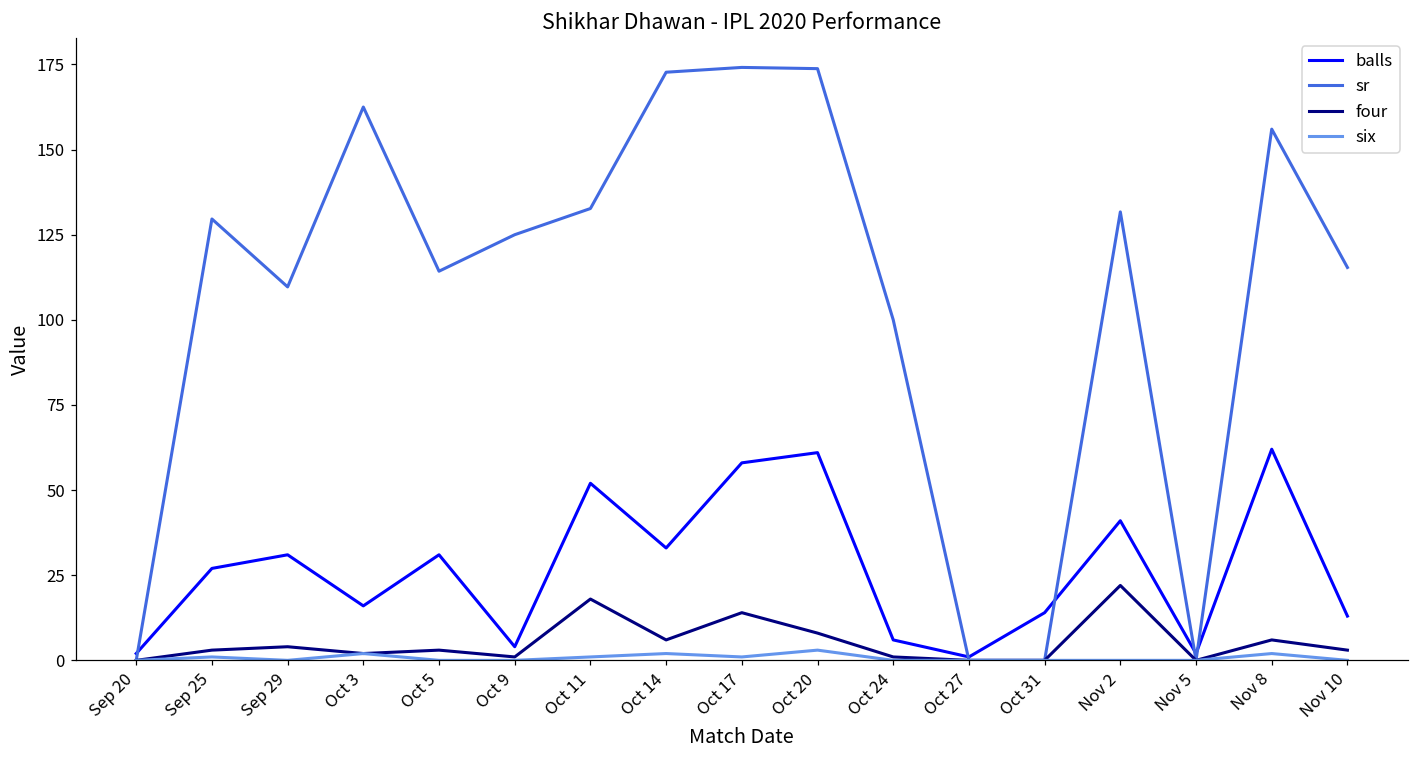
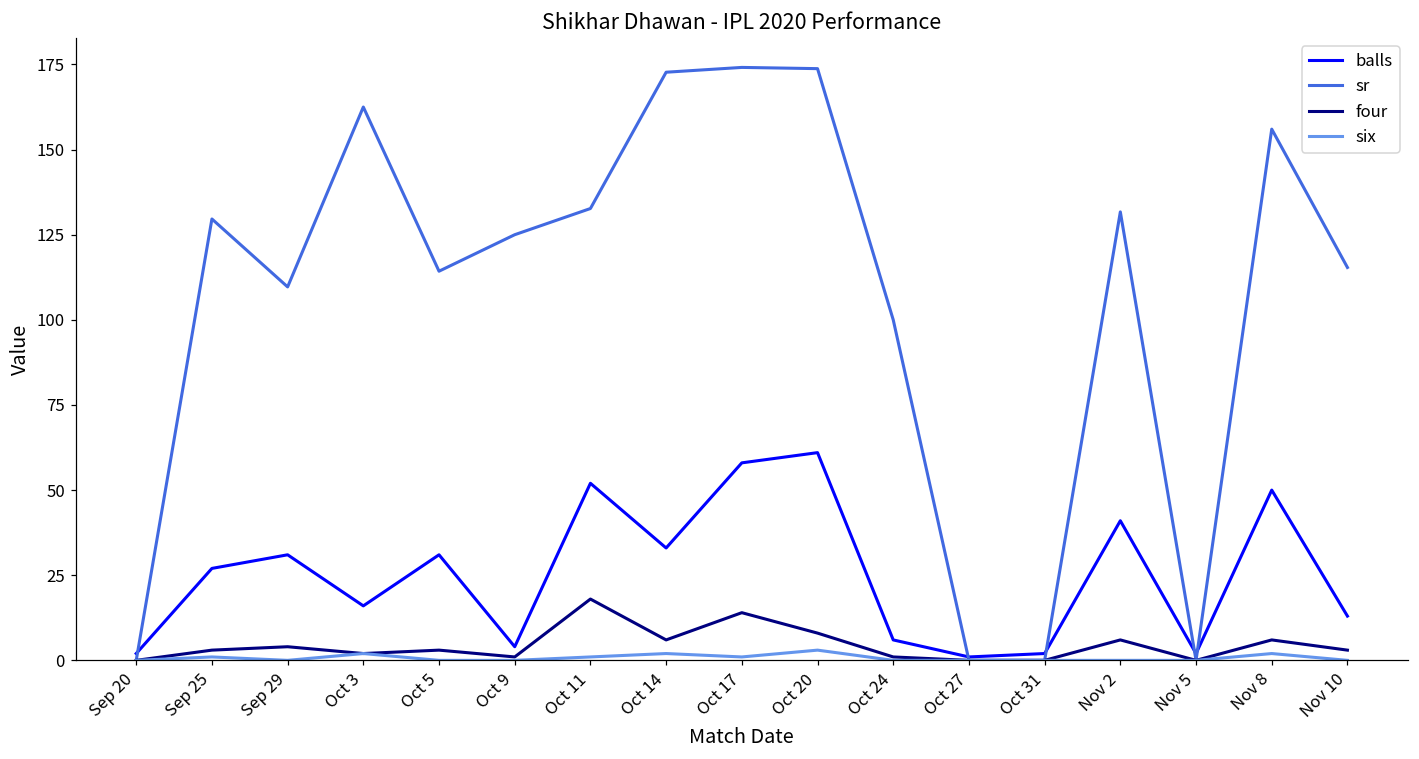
  {
    "balls": {
      "Sep 20": 2,
      "Sep 25": 27,
      "Sep 29": 31,
      "Oct 3": 16,
      "Oct 5": 31,
      "Oct 9": 4,
      "Oct 11": 52,
      "Oct 14": 33,
      "Oct 17": 58,
      "Oct 20": 61,
      "Oct 24": 6,
      "Oct 27": 1,
-     "Oct 31": 14,
+     "Oct 31": 2,
      "Nov 2": 41,
      "Nov 5": 2,
-     "Nov 8": 62,
+     "Nov 8": 50,
      "Nov 10": 13
    },
    "four": {
      "Sep 25": 3,
      "Sep 29": 4,
      "Oct 5": 3,
      "Oct 9": 1,
      "Oct 11": 18,
      "Oct 14": 6,
      "Oct 17": 14,
      "Oct 20": 8,
      "Oct 24": 1,
-     "Nov 2": 22,
+     "Nov 2": 6,
      "Nov 8": 6,
      "Nov 10": 3
    }
  }
